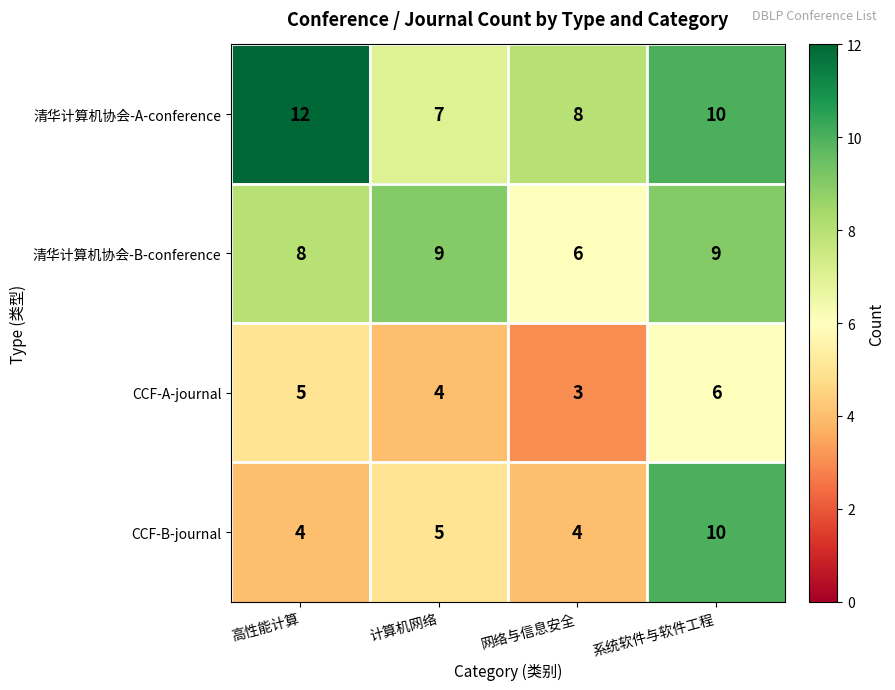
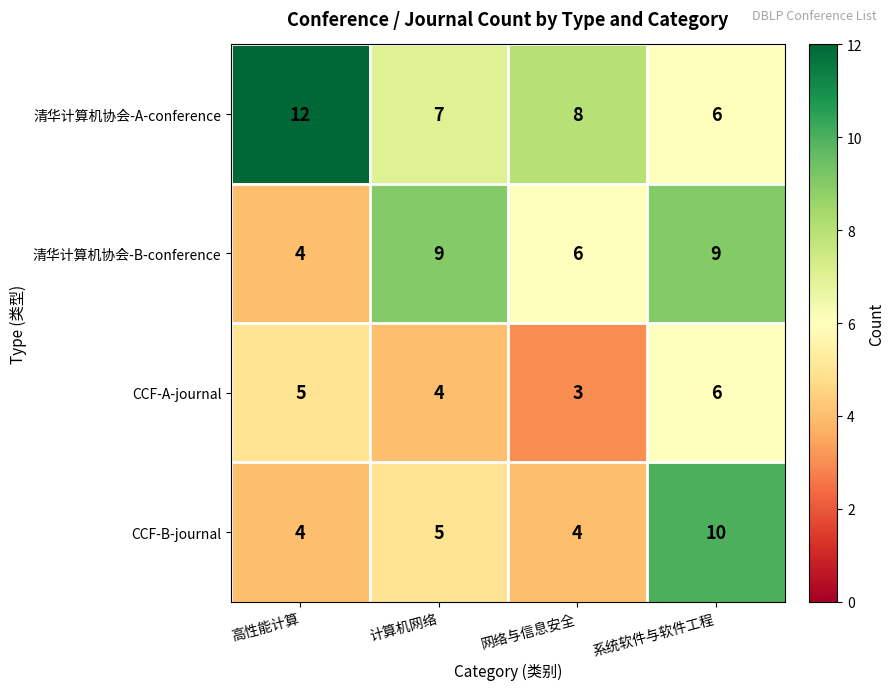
  {
    "清华计算机协会-A-conference": {
      "高性能计算": 12,
      "计算机网络": 7,
      "网络与信息安全": 8,
-     "系统软件与软件工程": 10
+     "系统软件与软件工程": 6
    },
    "清华计算机协会-B-conference": {
-     "高性能计算": 8,
+     "高性能计算": 4,
      "计算机网络": 9,
      "网络与信息安全": 6,
      "系统软件与软件工程": 9
    },
    "CCF-A-journal": {
      "高性能计算": 5,
      "计算机网络": 4,
      "网络与信息安全": 3,
      "系统软件与软件工程": 6
    },
    "CCF-B-journal": {
      "高性能计算": 4,
      "计算机网络": 5,
      "网络与信息安全": 4,
      "系统软件与软件工程": 10
    }
  }
